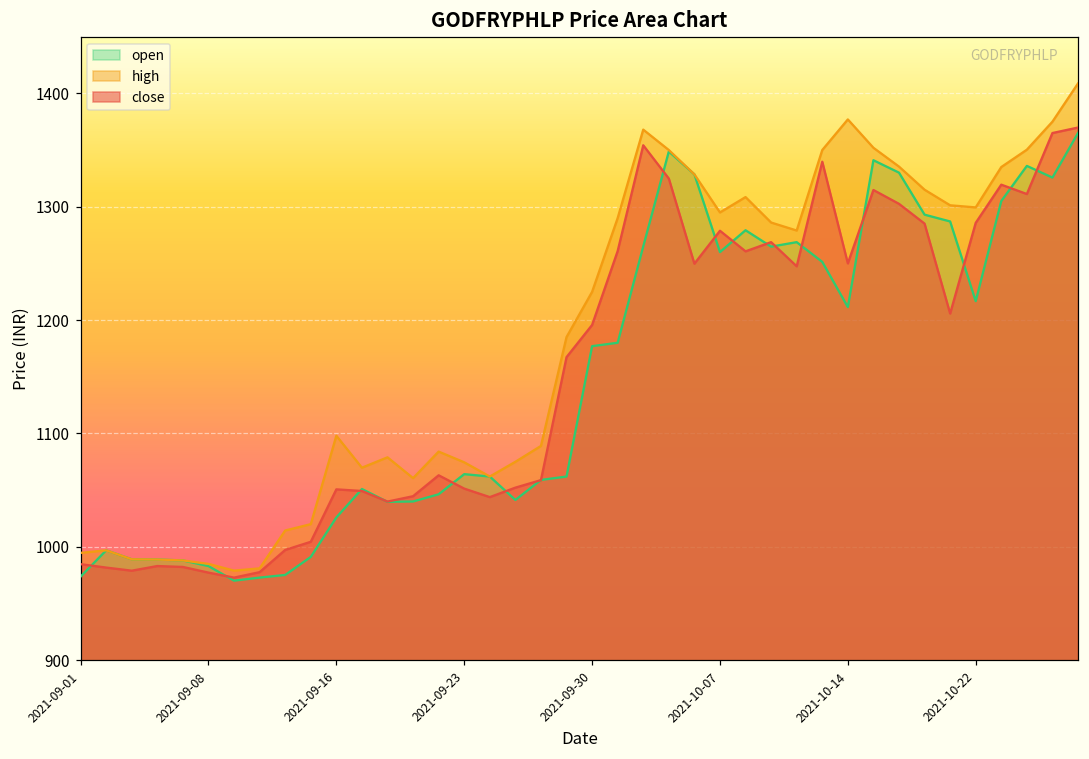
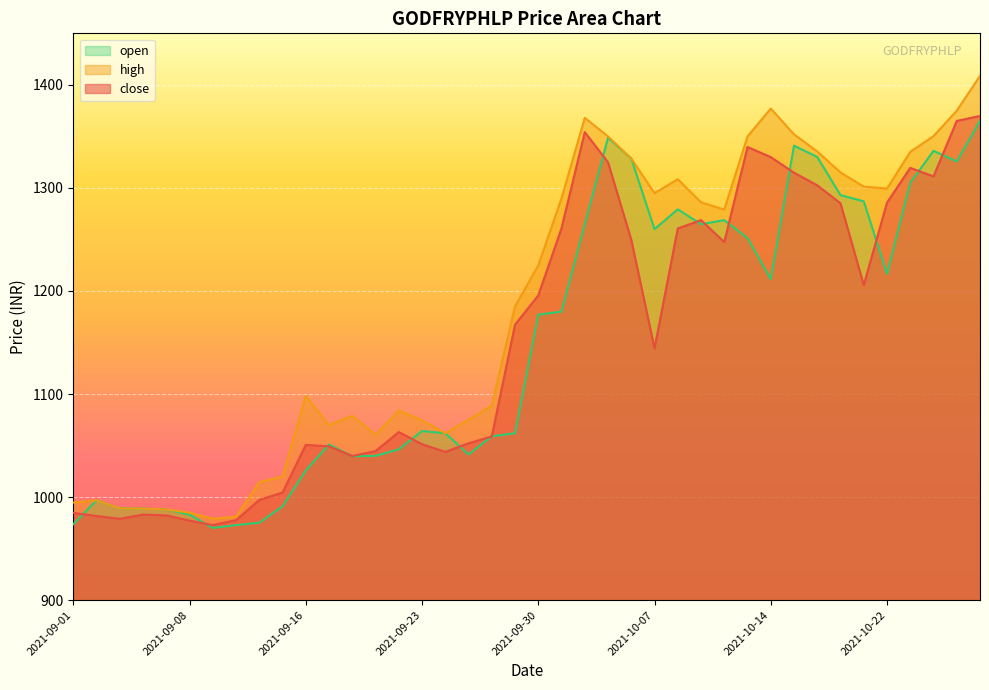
  {
    "open": {
      "2021-09-01": 974,
      "2021-09-16": 1026,
      "2021-09-23": 1064,
      "2021-09-30": 1177,
      "2021-10-07": 1260,
      "2021-10-14": 1212,
      "2021-10-22": 1217
    },
    "high": {
      "2021-09-01": 995,
      "2021-09-16": 1098,
      "2021-09-23": 1075,
      "2021-09-30": 1225,
      "2021-10-07": 1295,
      "2021-10-14": 1377,
      "2021-10-22": 1299
    },
    "close": {
      "2021-09-01": 985,
      "2021-09-08": 977,
      "2021-09-16": 1051,
      "2021-09-23": 1051,
      "2021-09-30": 1196,
-     "2021-10-07": 1279,
-     "2021-10-14": 1250,
+     "2021-10-07": 1144,
+     "2021-10-14": 1330,
      "2021-10-22": 1286
    }
  }
